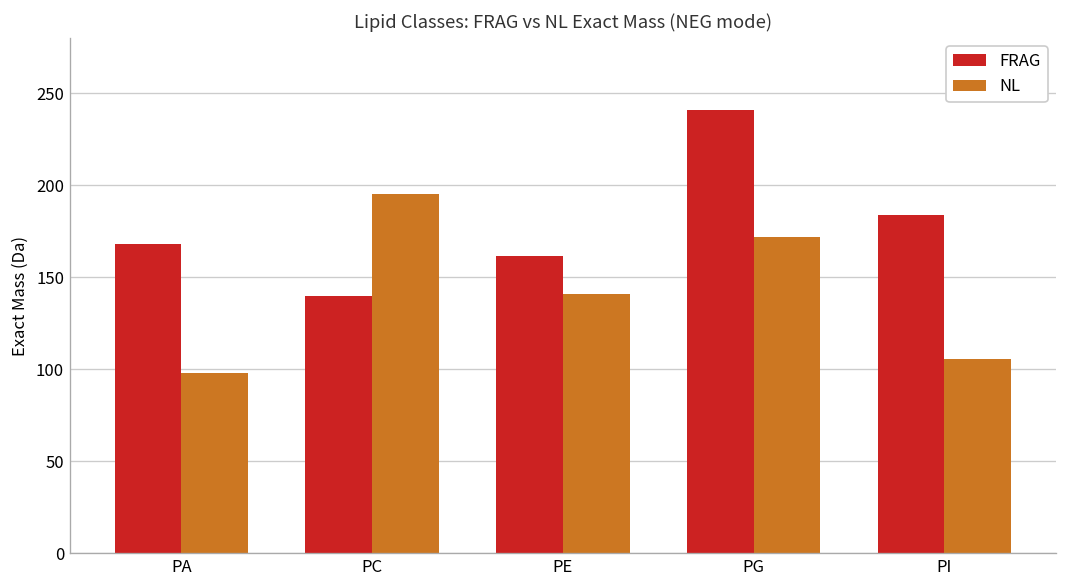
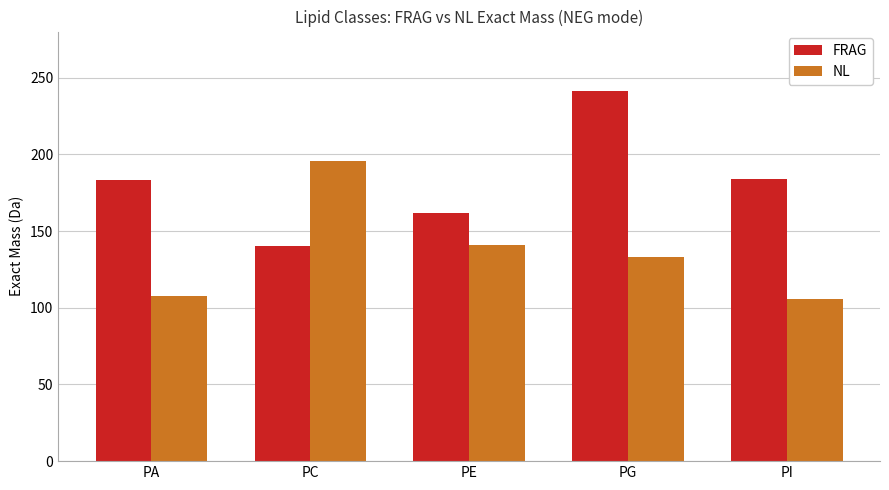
  {
    "FRAG": {
-     "PA": 168,
+     "PA": 183,
      "PC": 140,
      "PE": 161,
      "PG": 241,
      "PI": 184
    },
    "NL": {
-     "PA": 98,
+     "PA": 108,
      "PC": 195,
      "PE": 141,
-     "PG": 172,
+     "PG": 133,
      "PI": 106
    }
  }
